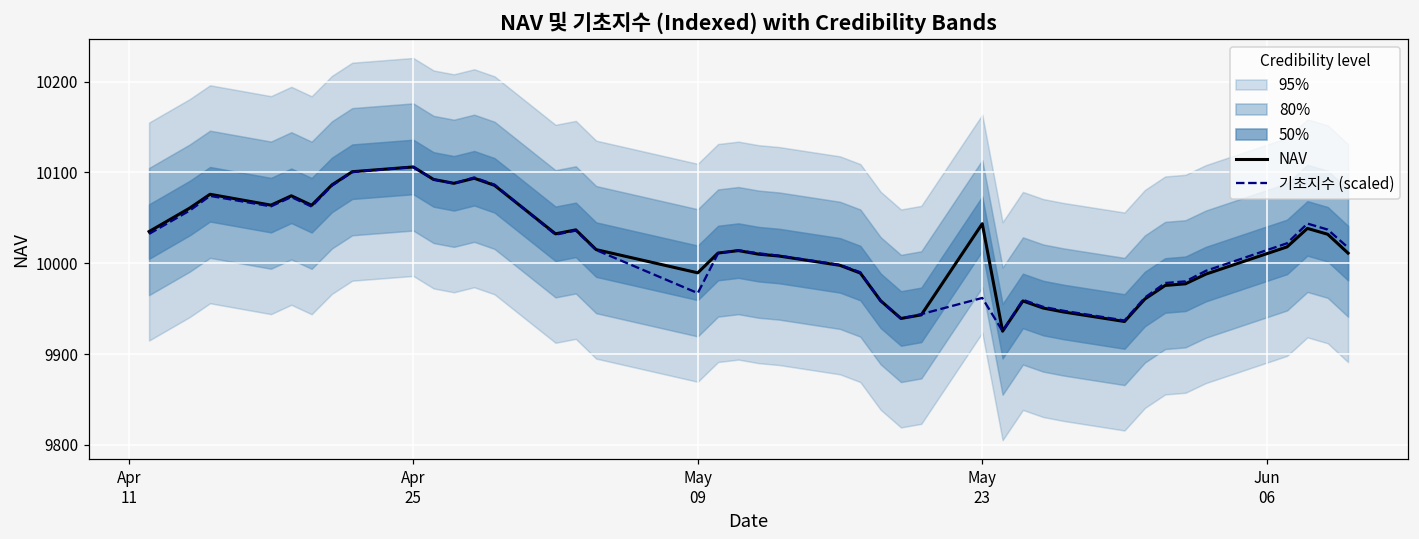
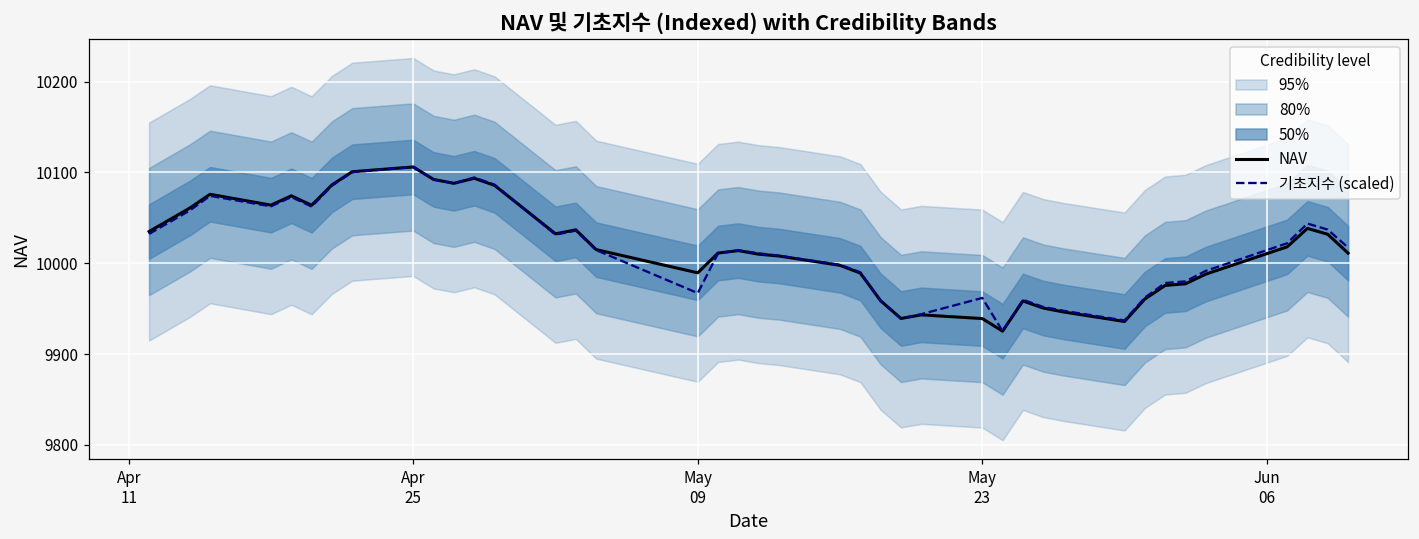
  {
    "NAV": {
      "May 09": 9990,
-     "May 23": 10040
+     "May 23": 9940
    },
    "기초지수 (scaled)": {
      "May 09": 9970,
      "May 23": 9960
    }
  }
